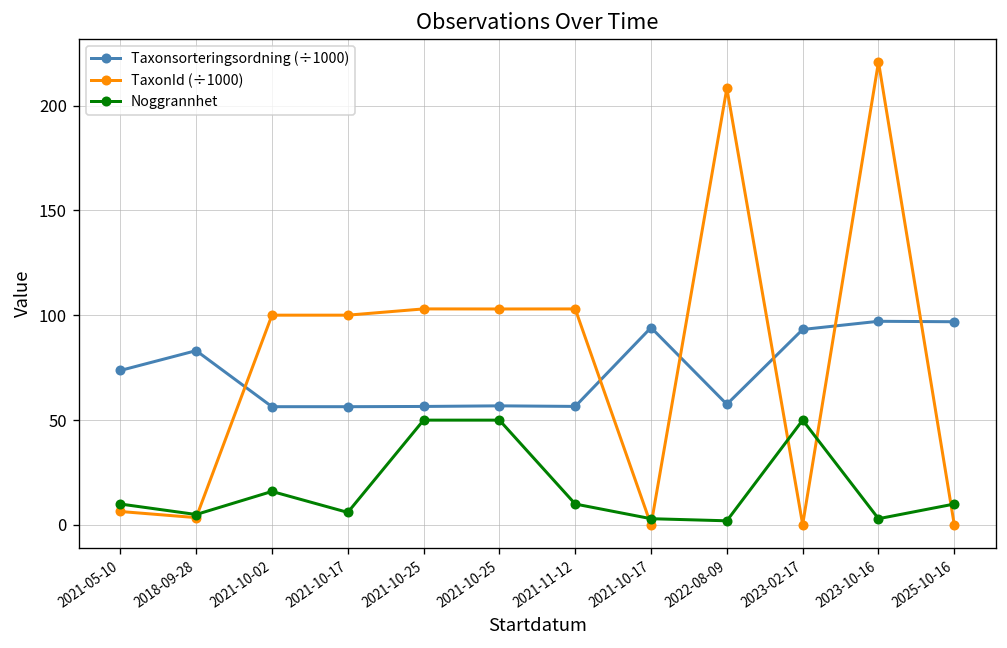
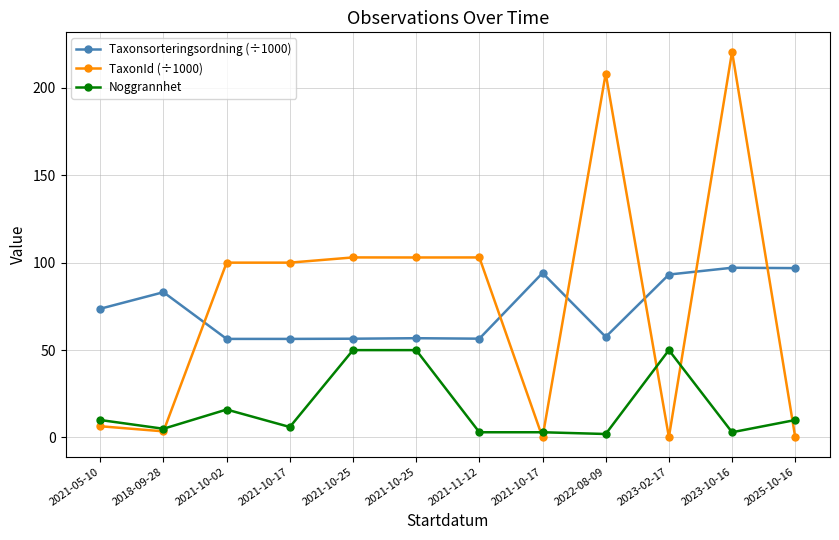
  {
    "Taxonsorteringsordning (÷1000)": {
      "2021-05-10": 74,
      "2018-09-28": 83,
      "2021-10-02": 56,
      "2021-11-12": 57,
      "2022-08-09": 58,
      "2023-02-17": 93,
      "2023-10-16": 97,
      "2025-10-16": 97
    },
    "TaxonId (÷1000)": {
      "2021-05-10": 6,
      "2021-10-02": 100,
      "2021-11-12": 103,
      "2022-08-09": 208,
      "2023-02-17": 0,
      "2023-10-16": 221,
      "2025-10-16": 0
    },
    "Noggrannhet": {
      "2021-05-10": 10,
      "2021-10-02": 16,
-     "2021-11-12": 10,
+     "2021-11-12": 3,
      "2022-08-09": 2,
      "2023-02-17": 50,
      "2023-10-16": 3,
      "2025-10-16": 10
    }
  }
